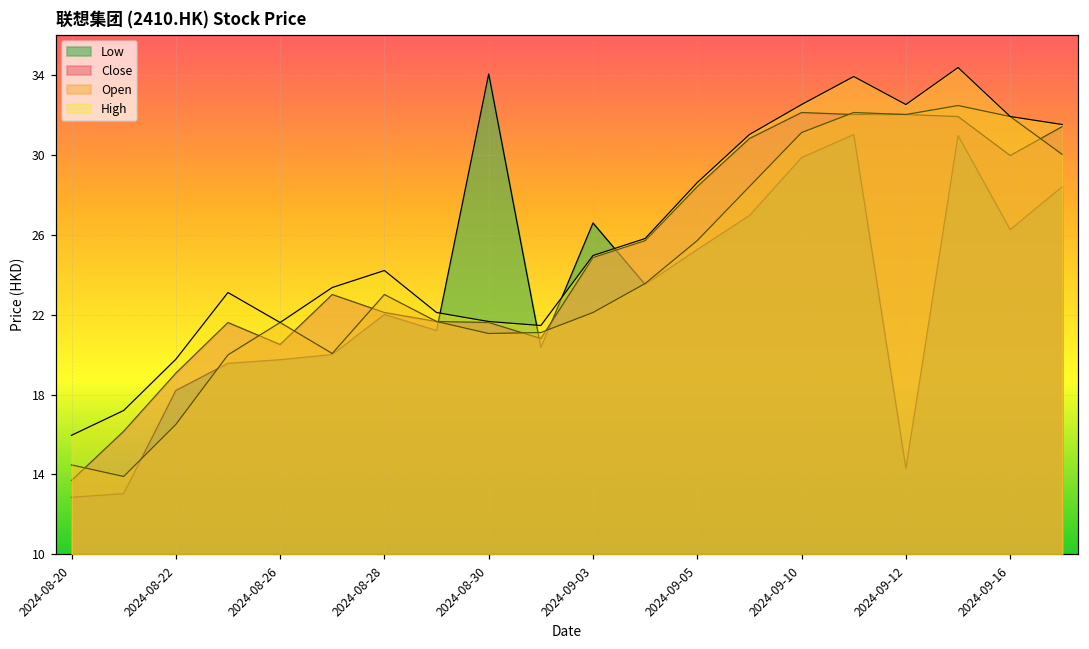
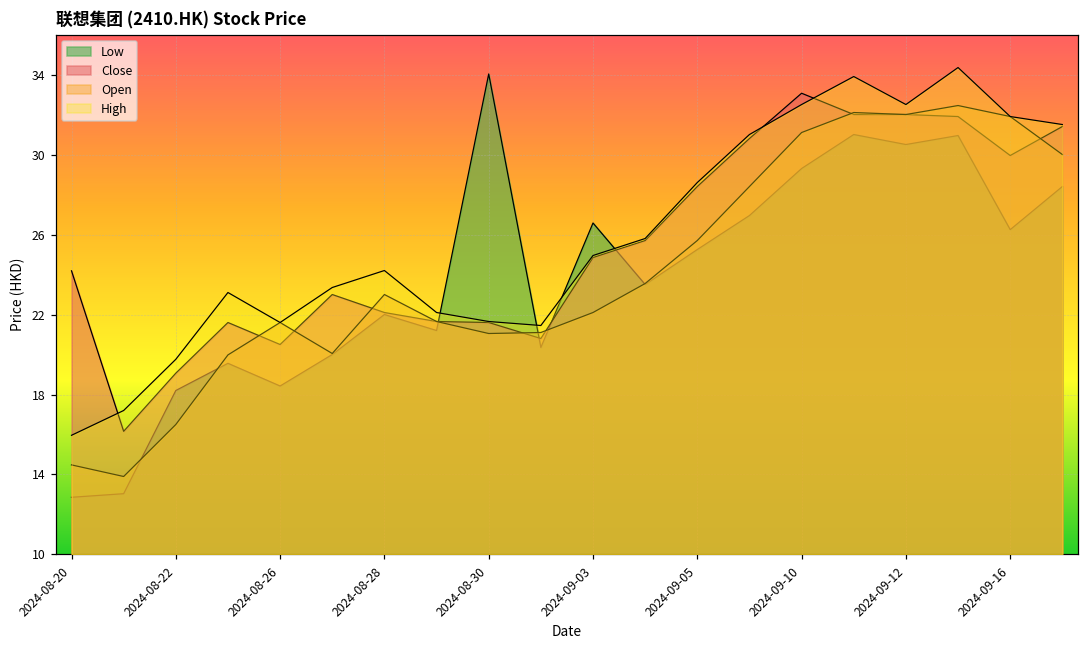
  {
    "Low": {
      "2024-08-20": 12.9,
      "2024-08-22": 18.2,
-     "2024-08-26": 19.7,
+     "2024-08-26": 18.4,
      "2024-08-30": 34.0,
      "2024-09-03": 26.6,
      "2024-09-05": 25.3,
-     "2024-09-10": 29.8,
-     "2024-09-12": 14.3,
+     "2024-09-10": 29.3,
+     "2024-09-12": 30.5,
      "2024-09-16": 26.2
    },
    "Close": {
-     "2024-08-20": 13.7,
+     "2024-08-20": 24.2,
      "2024-08-22": 19.1,
      "2024-08-26": 20.5,
      "2024-09-05": 28.4,
-     "2024-09-10": 32.1,
+     "2024-09-10": 33.1,
      "2024-09-16": 30.0
    }
  }
